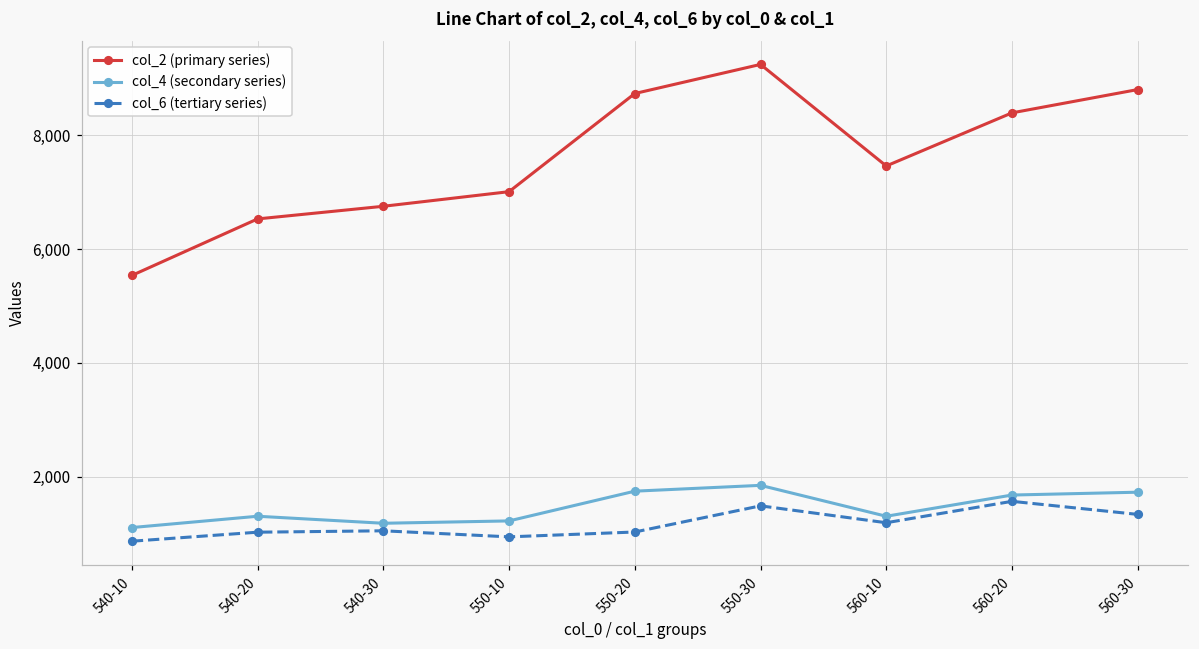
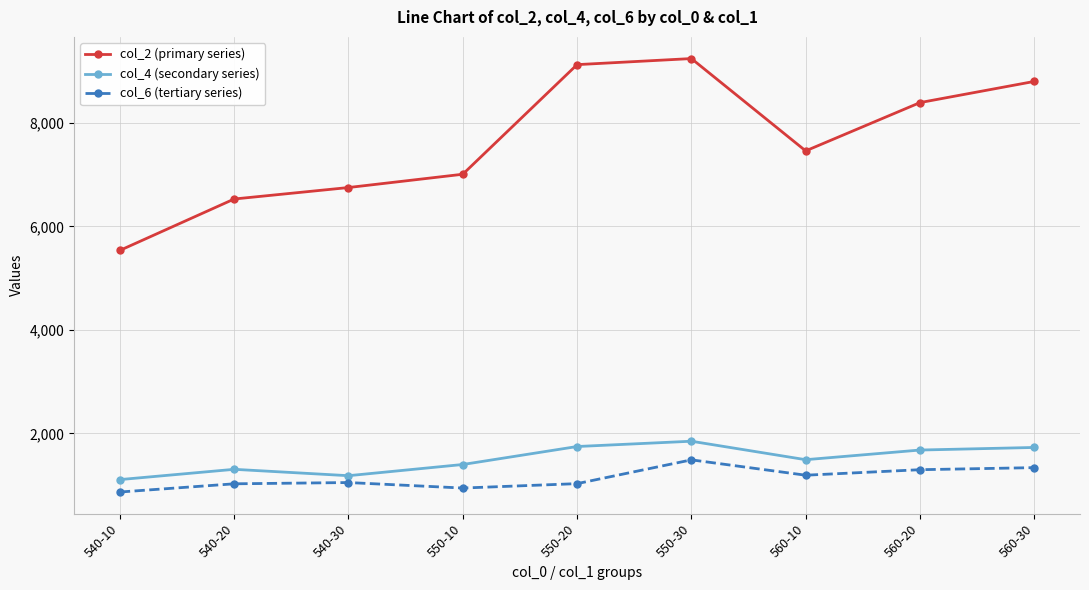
  {
    "col_2 (primary series)": {
      "540-10": "5,500",
      "540-20": "6,500",
      "540-30": "6,800",
      "550-10": "7,000",
-     "550-20": "8,700",
+     "550-20": "9,100",
      "550-30": "9,200",
      "560-10": "7,500",
      "560-20": "8,400",
      "560-30": "8,800"
    },
    "col_4 (secondary series)": {
      "540-10": "1,100",
      "540-20": "1,300",
      "540-30": "1,200",
-     "550-10": "1,200",
+     "550-10": "1,400",
      "550-20": "1,700",
      "550-30": "1,800",
-     "560-10": "1,300",
+     "560-10": "1,500",
      "560-20": "1,700",
      "560-30": "1,700"
    },
    "col_6 (tertiary series)": {
      "540-10": "900",
      "540-20": "1,000",
      "540-30": "1,100",
      "550-10": "900",
      "550-20": "1,000",
      "550-30": "1,500",
      "560-10": "1,200",
-     "560-20": "1,600",
+     "560-20": "1,300",
      "560-30": "1,300"
    }
  }
